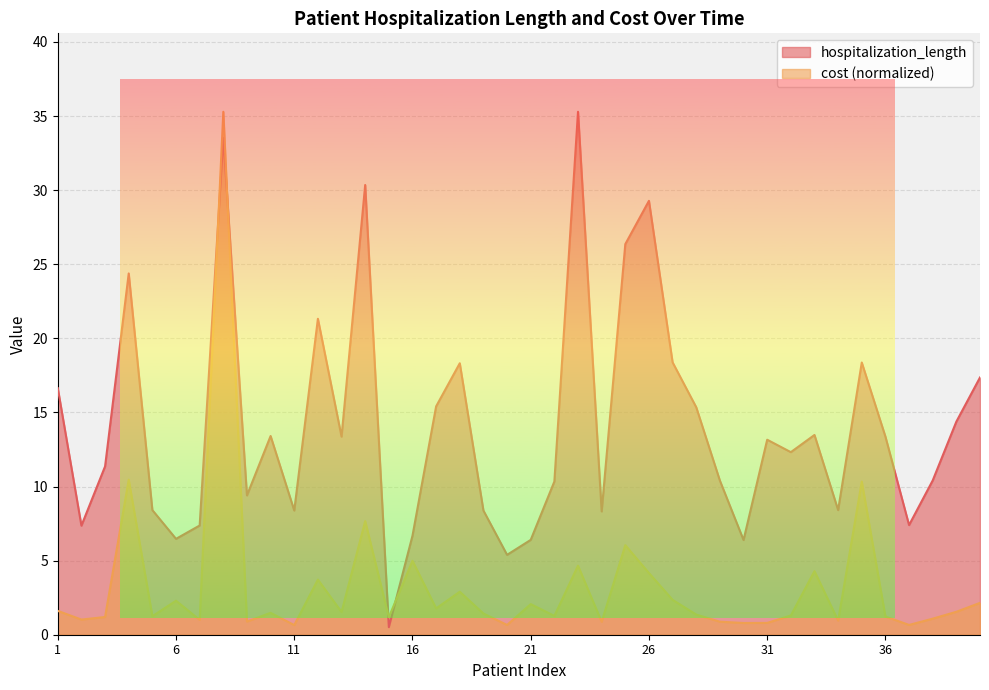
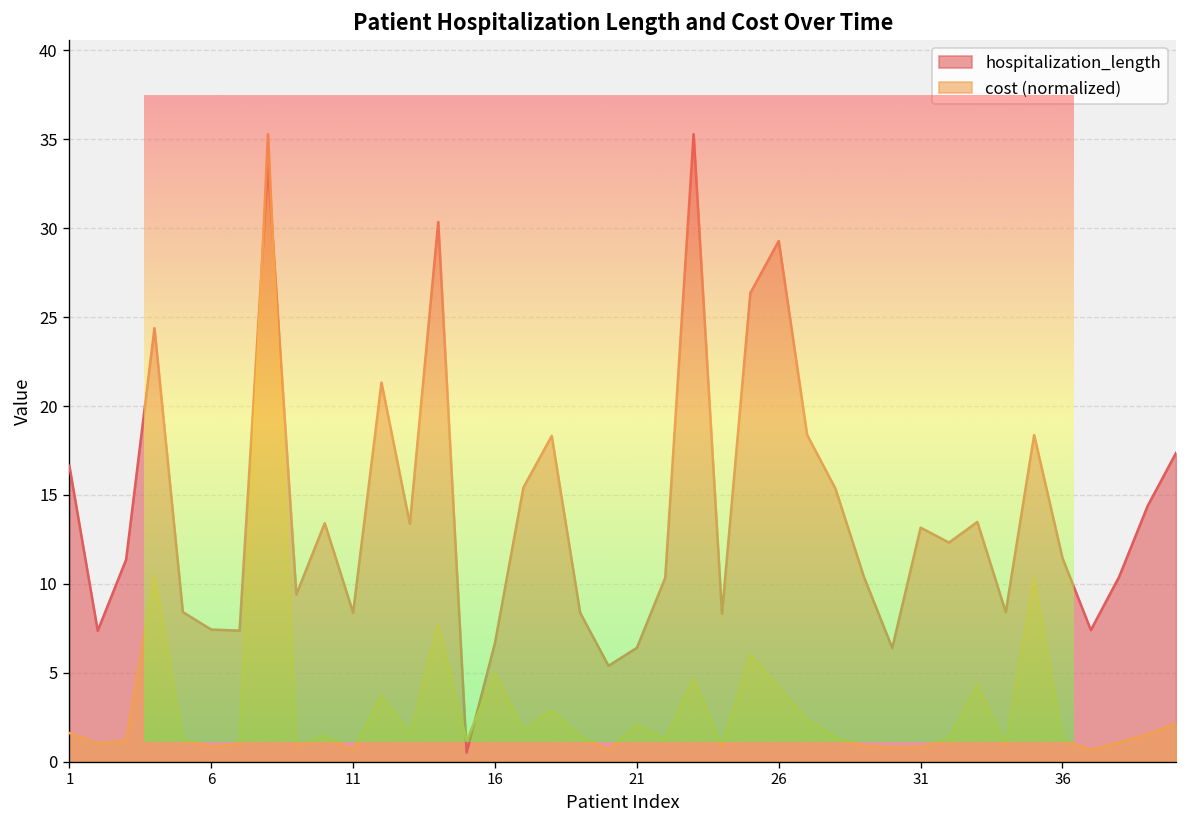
  {
    "hospitalization_length": {
      "1": 16.6,
-     "6": 6.5,
+     "6": 7.4,
      "11": 8.4,
      "16": 6.7,
      "21": 6.4,
      "26": 29.3,
      "31": 13.2,
-     "36": 13.4
+     "36": 11.5
    },
    "cost (normalized)": {
      "1": 1.6,
-     "6": 2.3,
+     "6": 0.8,
      "11": 0.7,
      "16": 5.0,
      "21": 2.1,
      "26": 4.2,
      "31": 0.8,
      "36": 1.2
    }
  }
